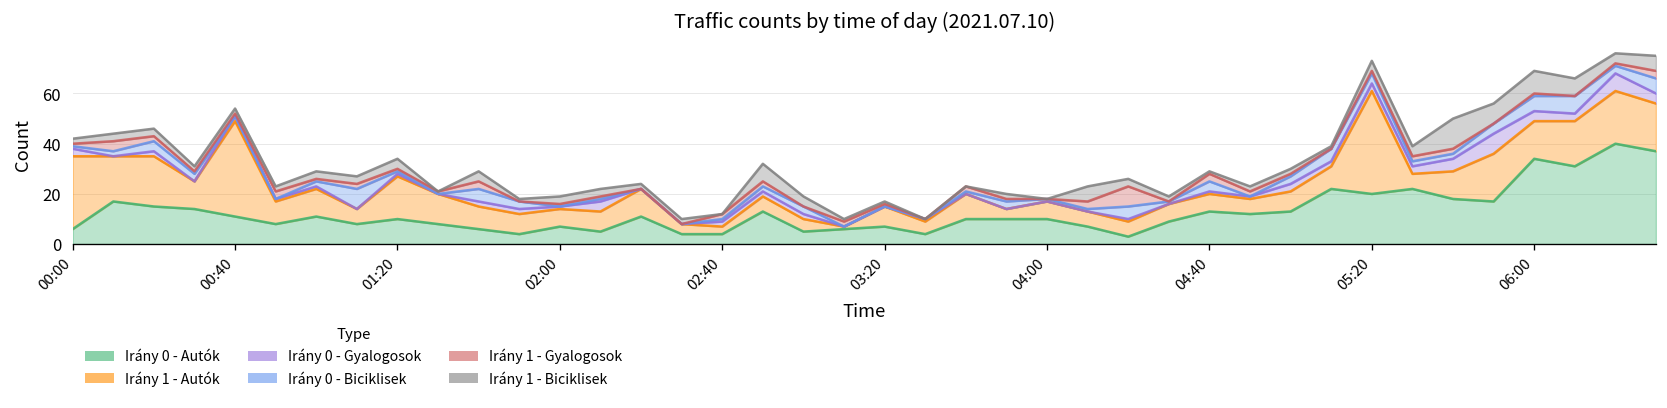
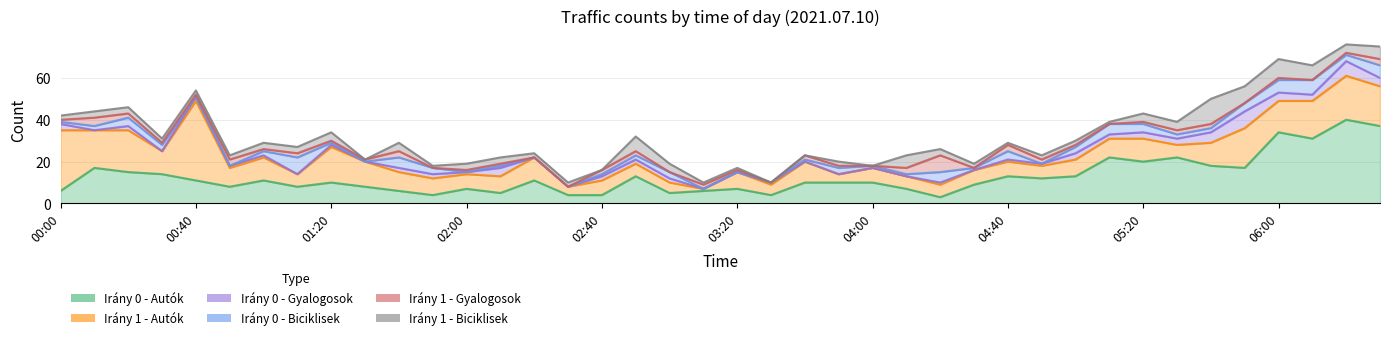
  {
    "Irány 1 - Autók": {
      "00:00": 29,
      "00:40": 38,
-     "02:40": 3,
-     "05:20": 41,
+     "02:40": 7,
+     "05:20": 11,
      "06:00": 15
    }
  }
